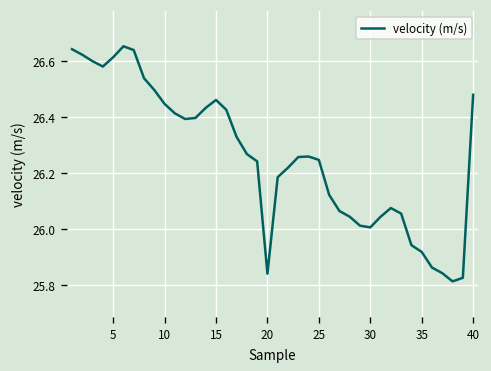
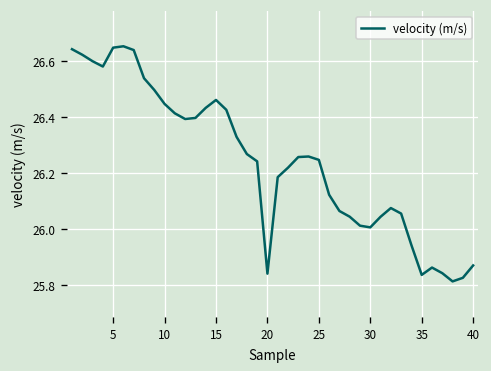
  {
-   "5": 26.61,
+   "5": 26.65,
    "10": 26.45,
    "15": 26.46,
    "20": 25.84,
    "25": 26.25,
    "30": 26.01,
-   "35": 25.92,
-   "40": 26.48
+   "35": 25.84,
+   "40": 25.87
  }
